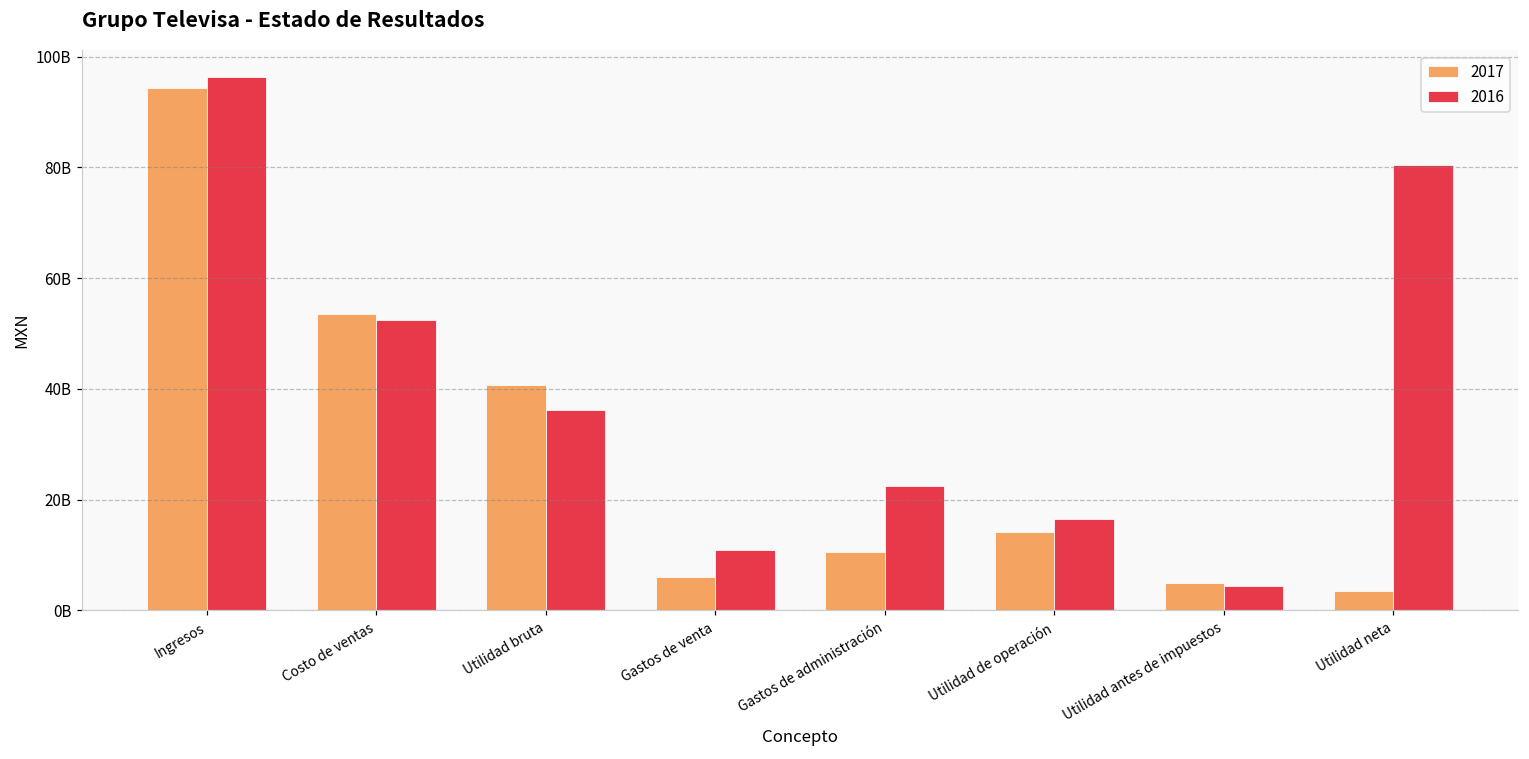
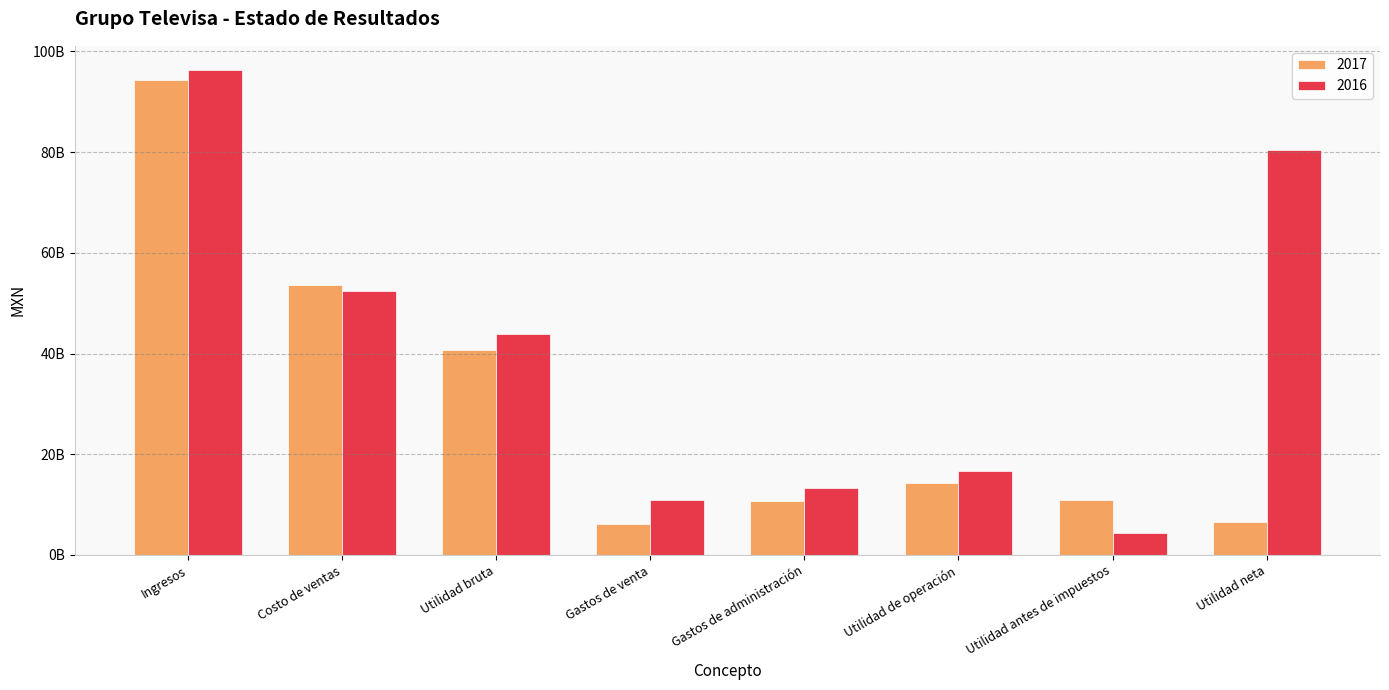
  {
    "2017": {
      "Ingresos": 94000000000,
      "Costo de ventas": 54000000000,
      "Utilidad bruta": 41000000000,
      "Gastos de venta": 6000000000,
      "Gastos de administración": 11000000000,
      "Utilidad de operación": 14000000000,
-     "Utilidad antes de impuestos": 5000000000,
-     "Utilidad neta": 3000000000
+     "Utilidad antes de impuestos": 11000000000,
+     "Utilidad neta": 7000000000
    },
    "2016": {
      "Ingresos": 96000000000,
      "Costo de ventas": 52000000000,
-     "Utilidad bruta": 36000000000,
+     "Utilidad bruta": 44000000000,
      "Gastos de venta": 11000000000,
-     "Gastos de administración": 22000000000,
+     "Gastos de administración": 13000000000,
      "Utilidad de operación": 17000000000,
      "Utilidad antes de impuestos": 4000000000,
      "Utilidad neta": 80000000000
    }
  }
